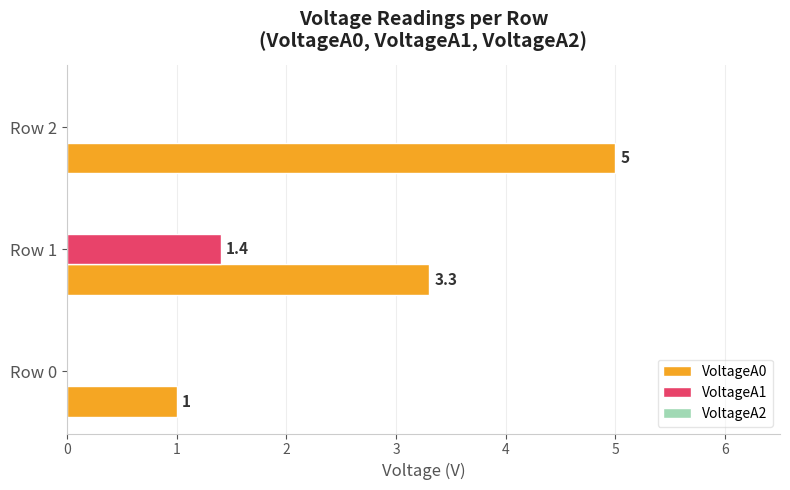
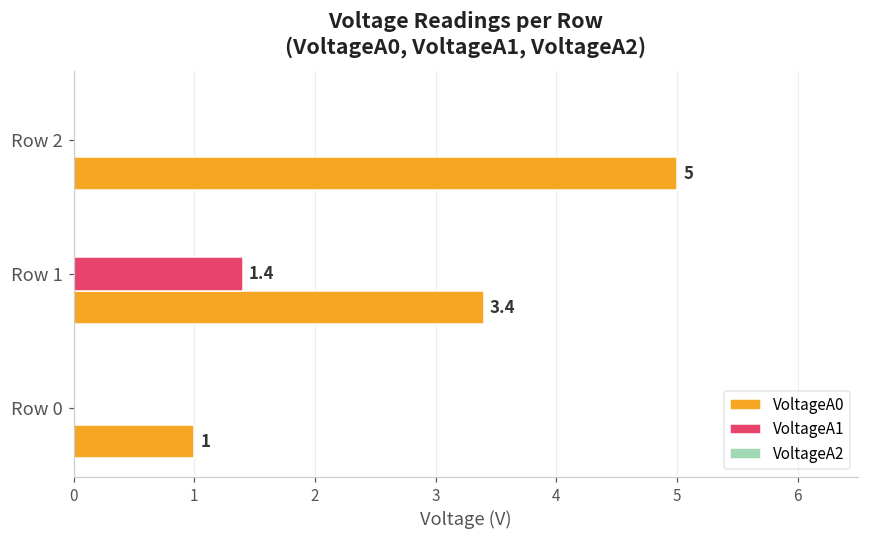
  {
    "VoltageA0": {
      "Row 2": 5,
-     "Row 1": 3.3,
+     "Row 1": 3.4,
      "Row 0": 1
    },
    "VoltageA1": {
      "Row 1": 1.4
    },
    "VoltageA2": {
      "Row 2": 0.00,
      "Row 1": 0.00,
      "Row 0": 0.00
    }
  }
